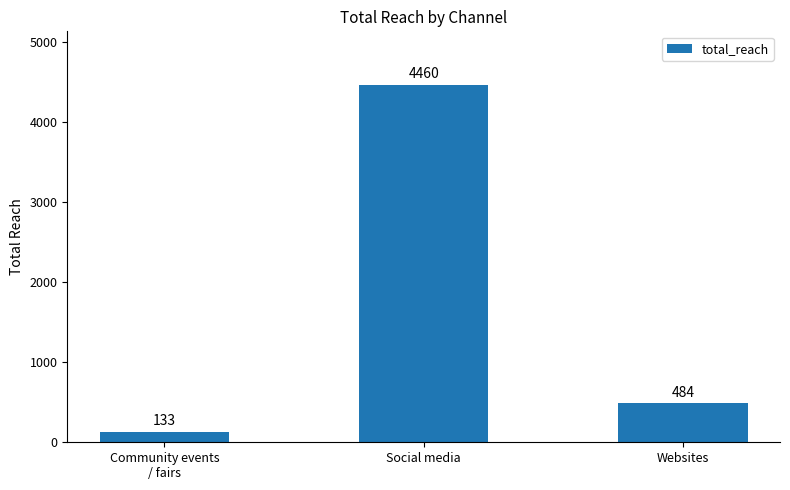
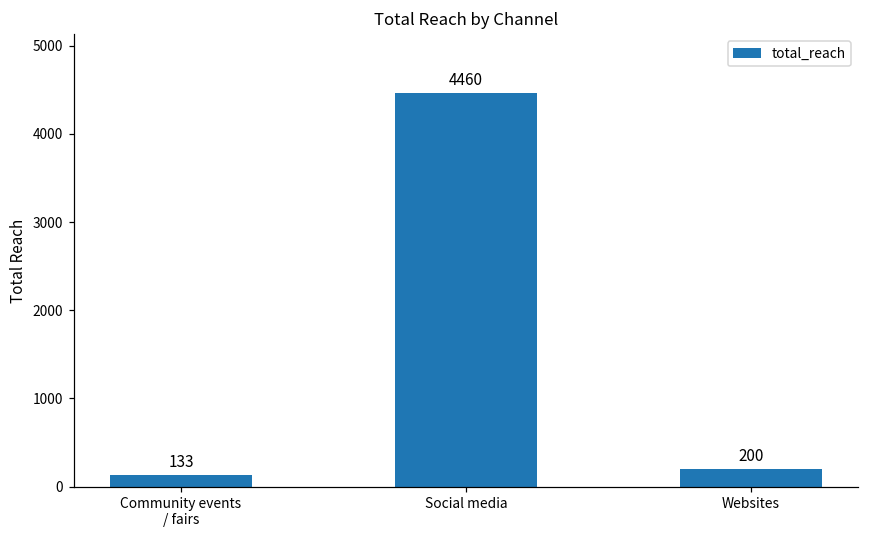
  {
    "Community events / fairs": 133,
    "Social media": 4460,
-   "Websites": 484
+   "Websites": 200
  }
